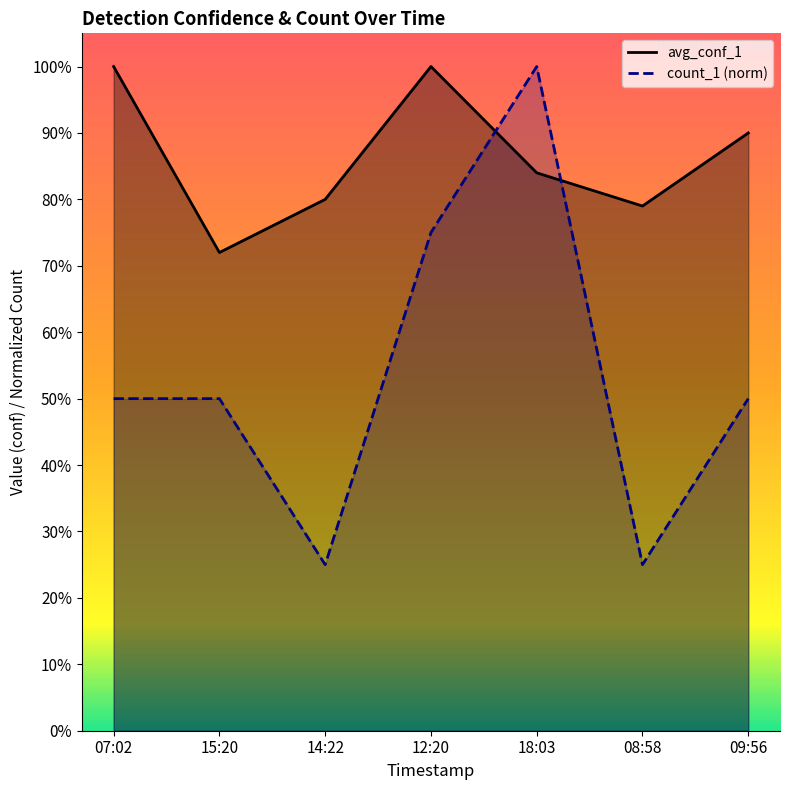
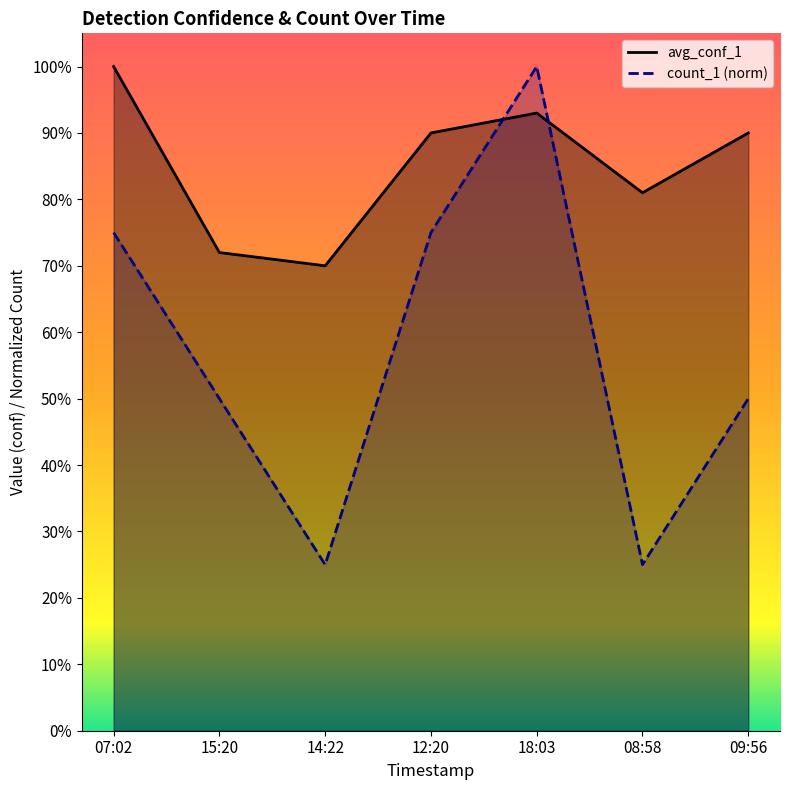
  {
    "avg_conf_1": {
      "07:02": "100%",
      "15:20": "72%",
-     "14:22": "80%",
-     "12:20": "100%",
-     "18:03": "84%",
-     "08:58": "79%",
+     "14:22": "70%",
+     "12:20": "90%",
+     "18:03": "93%",
+     "08:58": "81%",
      "09:56": "90%"
    },
    "count_1 (norm)": {
-     "07:02": "50%",
+     "07:02": "75%",
      "15:20": "50%",
      "14:22": "25%",
      "12:20": "75%",
      "18:03": "100%",
      "08:58": "25%",
      "09:56": "50%"
    }
  }
